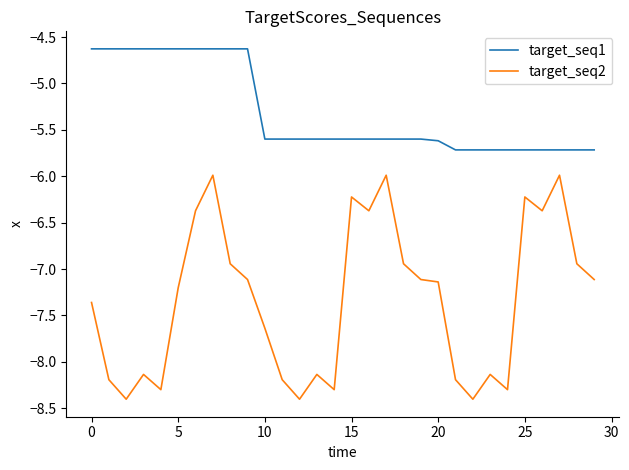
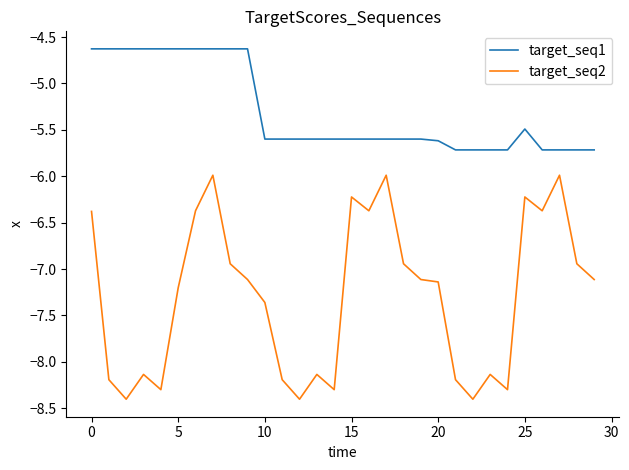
  {
    "target_seq1": {
      "0": -4.6,
      "5": -4.6,
      "10": -5.6,
      "15": -5.6,
      "20": -5.6,
-     "25": -5.7
+     "25": -5.5
    },
    "target_seq2": {
-     "0": -7.4,
+     "0": -6.4,
      "5": -7.2,
-     "10": -7.6,
+     "10": -7.4,
      "15": -6.2,
      "20": -7.1,
      "25": -6.2
    }
  }
